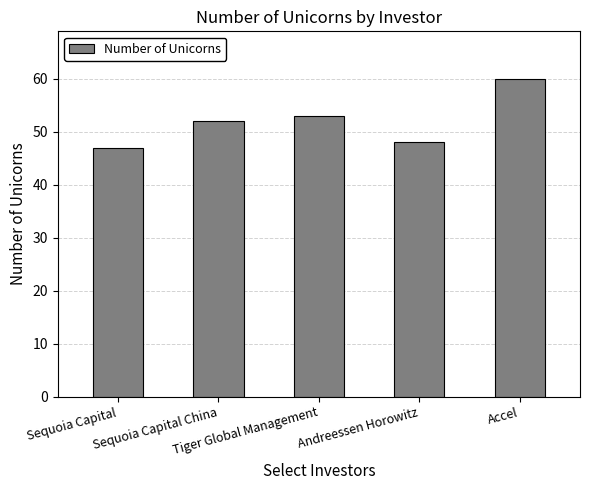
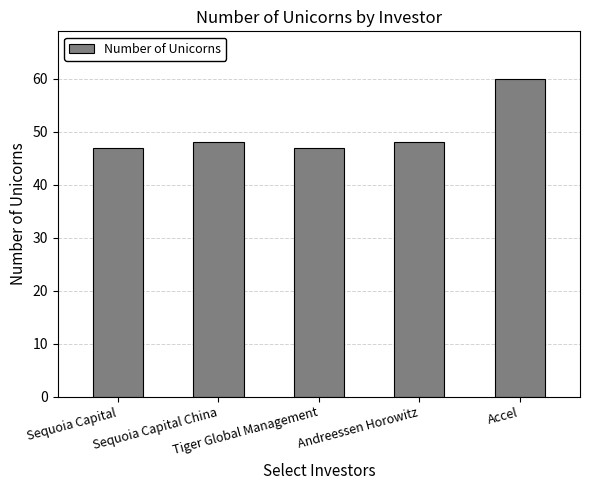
  {
    "Sequoia Capital": 47,
-   "Sequoia Capital China": 52,
-   "Tiger Global Management": 53,
+   "Sequoia Capital China": 48,
+   "Tiger Global Management": 47,
    "Andreessen Horowitz": 48,
    "Accel": 60
  }
